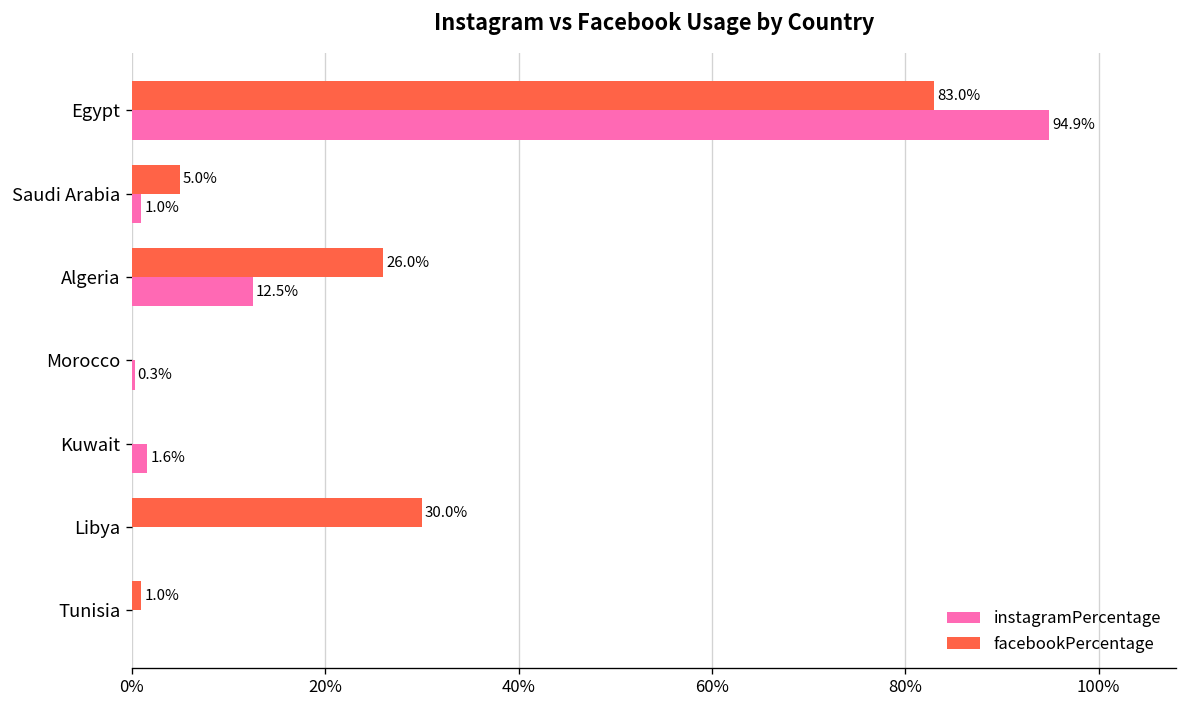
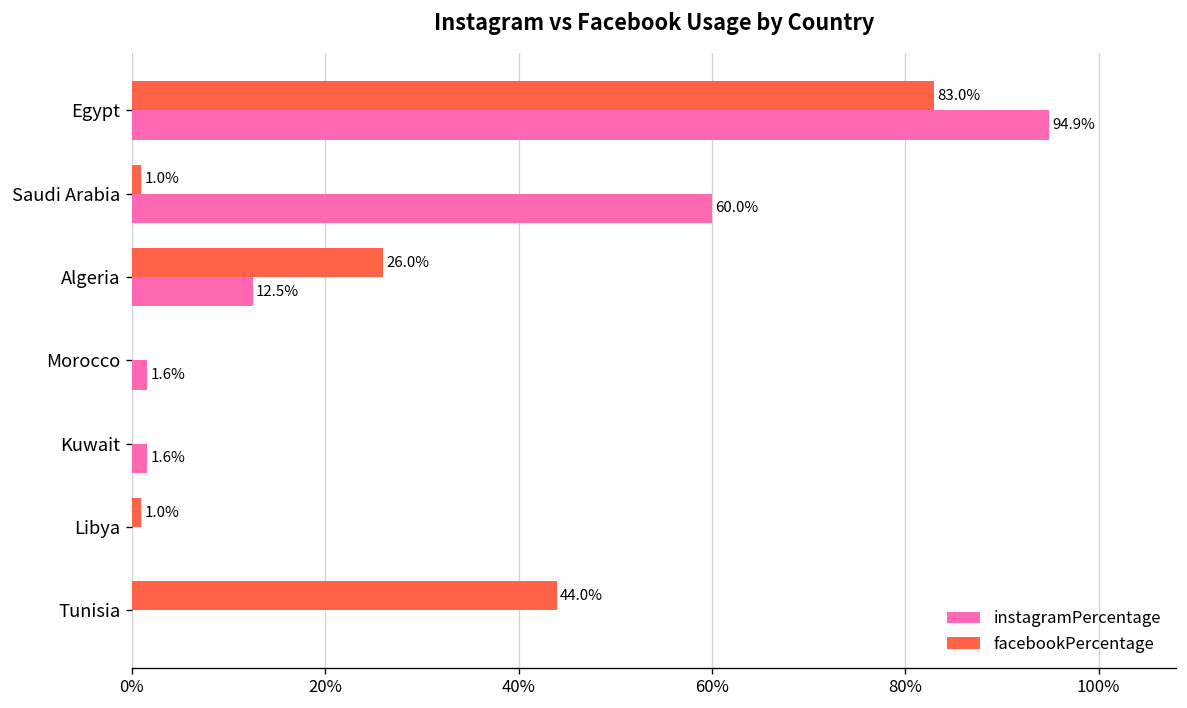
  {
    "instagramPercentage": {
      "Egypt": "94.9%",
-     "Saudi Arabia": "1.0%",
+     "Saudi Arabia": "60.0%",
      "Algeria": "12.5%",
-     "Morocco": "0.3%",
+     "Morocco": "1.6%",
      "Kuwait": "1.6%"
    },
    "facebookPercentage": {
      "Egypt": "83.0%",
-     "Saudi Arabia": "5.0%",
+     "Saudi Arabia": "1.0%",
      "Algeria": "26.0%",
-     "Libya": "30.0%",
-     "Tunisia": "1.0%"
+     "Libya": "1.0%",
+     "Tunisia": "44.0%"
    }
  }
